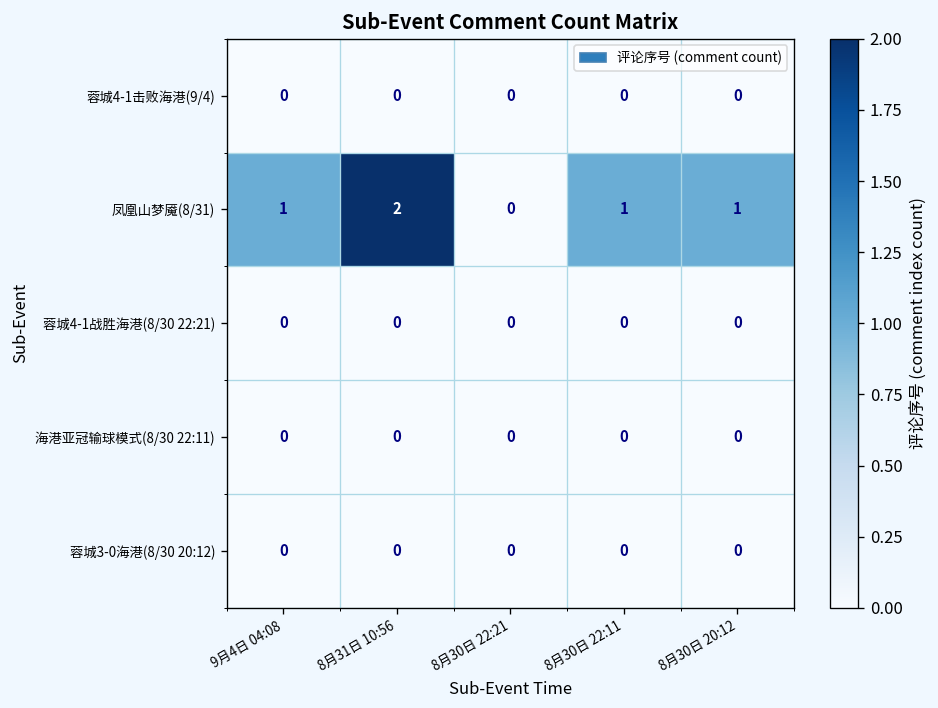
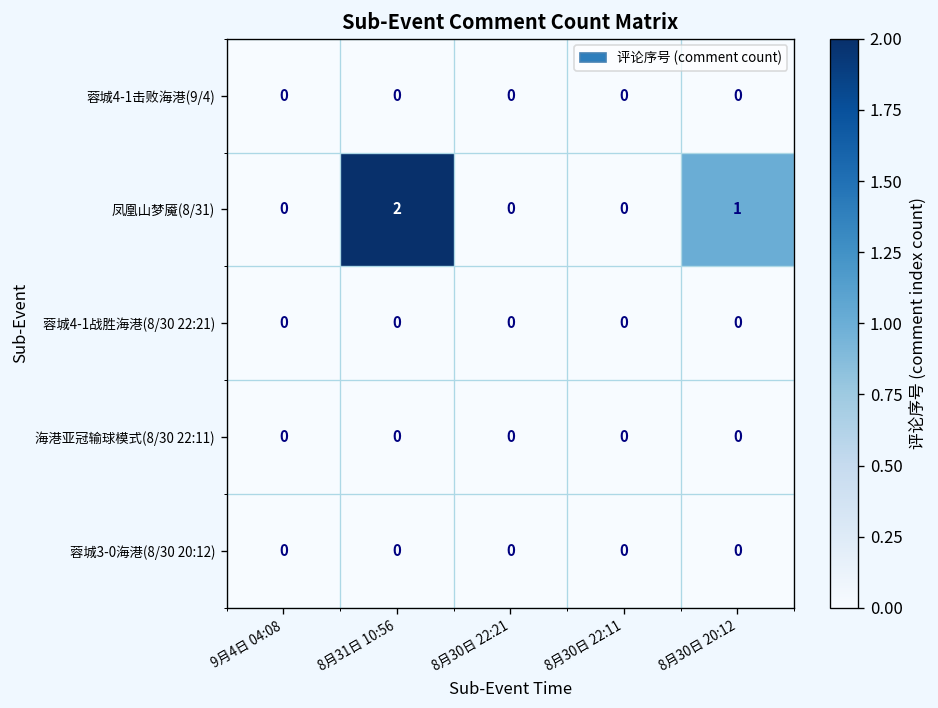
  {
    "蓉城4-1击败海港(9/4)": {
      "9月4日 04:08": 0,
      "8月31日 10:56": 0,
      "8月30日 22:21": 0,
      "8月30日 22:11": 0,
      "8月30日 20:12": 0
    },
    "凤凰山梦魇(8/31)": {
-     "9月4日 04:08": 1,
+     "9月4日 04:08": 0,
      "8月31日 10:56": 2,
      "8月30日 22:21": 0,
-     "8月30日 22:11": 1,
+     "8月30日 22:11": 0,
      "8月30日 20:12": 1
    },
    "蓉城4-1战胜海港(8/30 22:21)": {
      "9月4日 04:08": 0,
      "8月31日 10:56": 0,
      "8月30日 22:21": 0,
      "8月30日 22:11": 0,
      "8月30日 20:12": 0
    },
    "海港亚冠输球模式(8/30 22:11)": {
      "9月4日 04:08": 0,
      "8月31日 10:56": 0,
      "8月30日 22:21": 0,
      "8月30日 22:11": 0,
      "8月30日 20:12": 0
    },
    "蓉城3-0海港(8/30 20:12)": {
      "9月4日 04:08": 0,
      "8月31日 10:56": 0,
      "8月30日 22:21": 0,
      "8月30日 22:11": 0,
      "8月30日 20:12": 0
    }
  }
